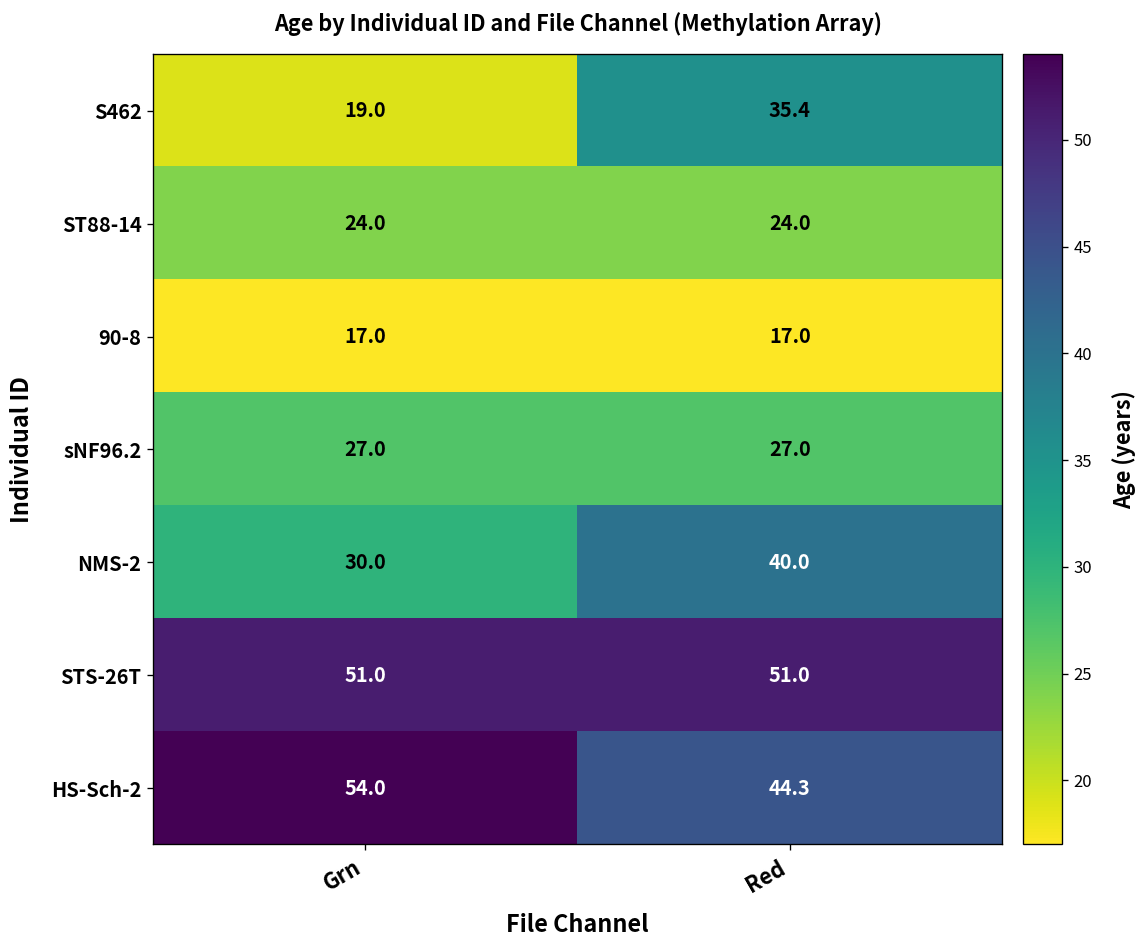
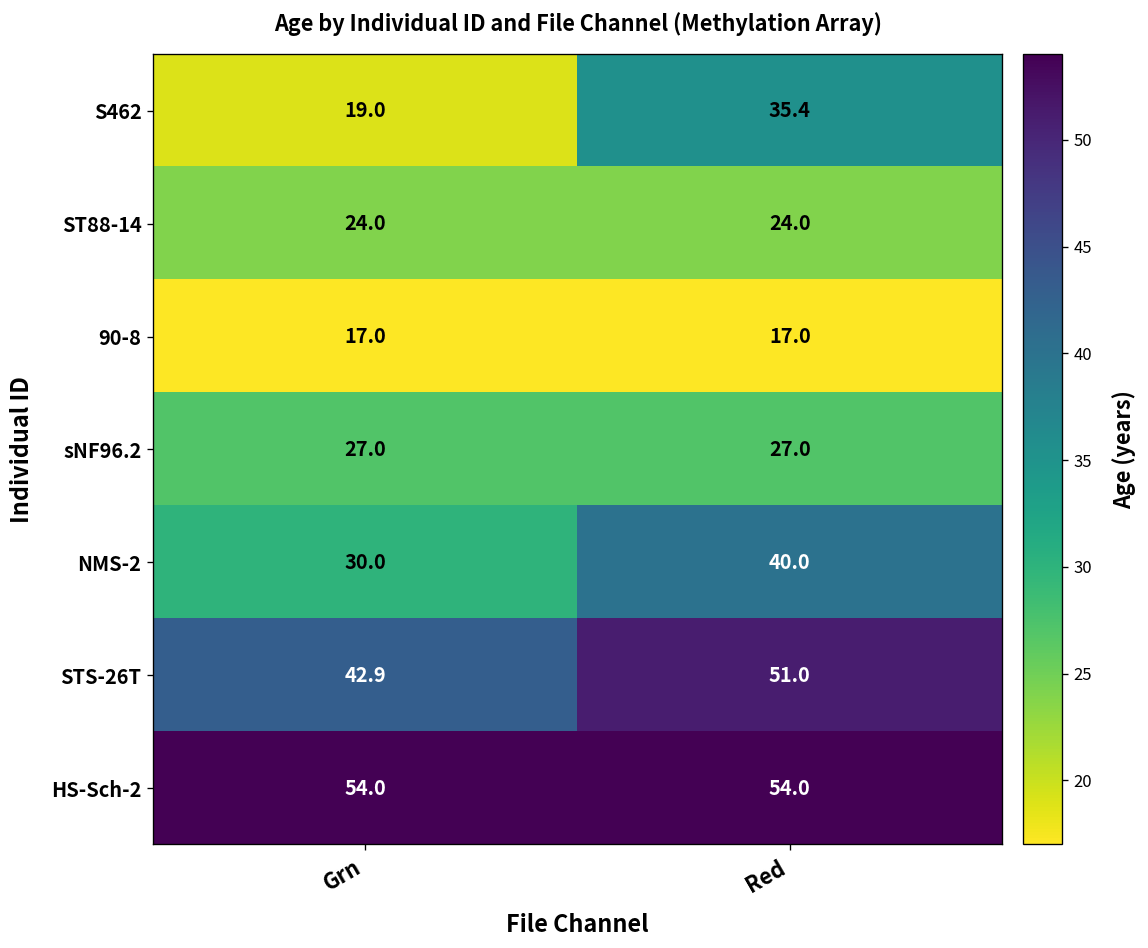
  {
    "S462": {
      "Grn": 19.0,
      "Red": 35.4
    },
    "ST88-14": {
      "Grn": 24.0,
      "Red": 24.0
    },
    "90-8": {
      "Grn": 17.0,
      "Red": 17.0
    },
    "sNF96.2": {
      "Grn": 27.0,
      "Red": 27.0
    },
    "NMS-2": {
      "Grn": 30.0,
      "Red": 40.0
    },
    "STS-26T": {
-     "Grn": 51.0,
+     "Grn": 42.9,
      "Red": 51.0
    },
    "HS-Sch-2": {
      "Grn": 54.0,
-     "Red": 44.3
+     "Red": 54.0
    }
  }
